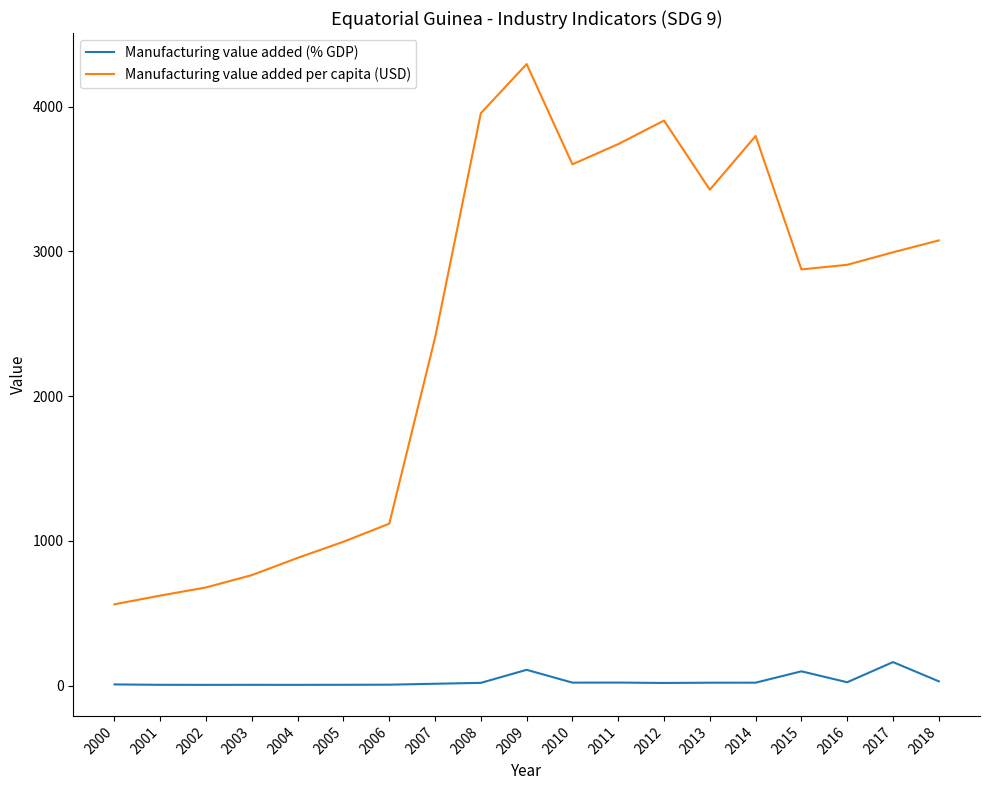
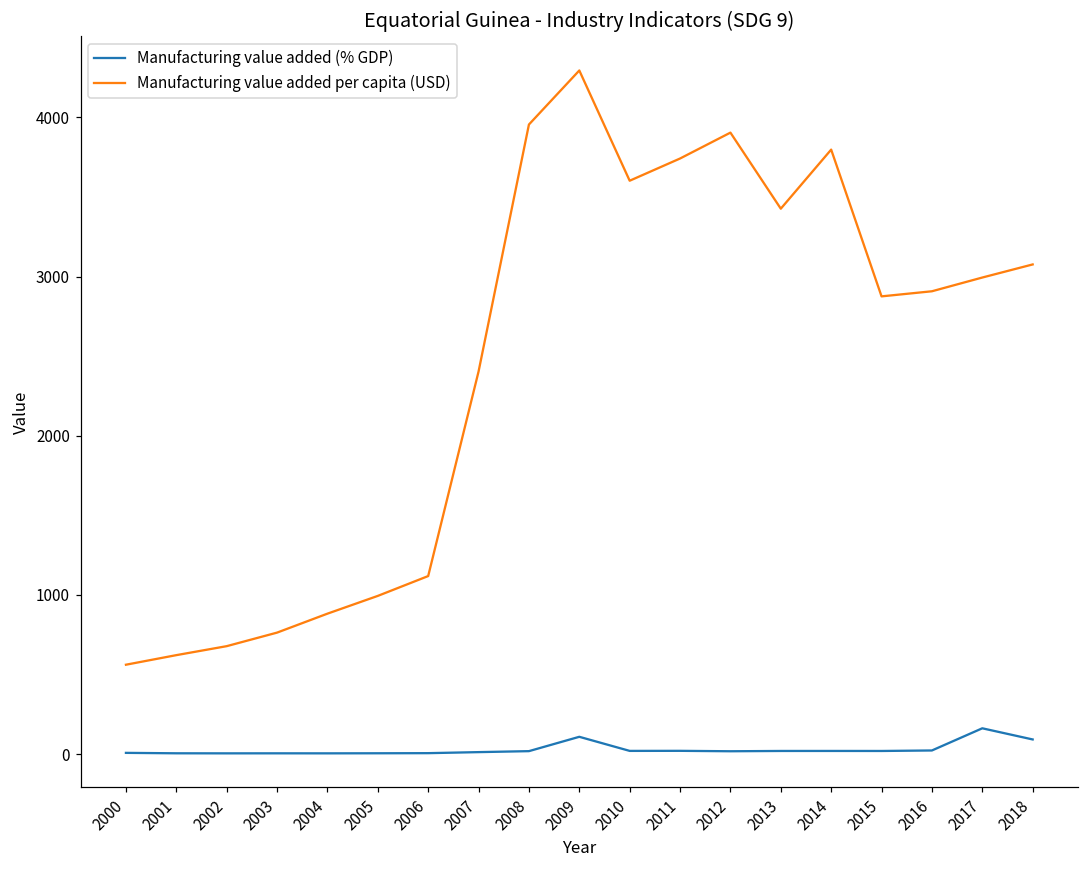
  {
    "Manufacturing value added (% GDP)": {
      "2000": 10,
      "2001": 10,
      "2002": 10,
      "2003": 10,
      "2004": 10,
      "2005": 10,
      "2006": 10,
      "2007": 10,
      "2008": 20,
      "2009": 110,
      "2010": 20,
      "2011": 20,
      "2012": 20,
      "2013": 20,
      "2014": 20,
-     "2015": 100,
+     "2015": 20,
      "2016": 20,
      "2017": 160,
-     "2018": 30
+     "2018": 90
    },
    "Manufacturing value added per capita (USD)": {
      "2000": 560,
      "2001": 620,
      "2002": 680,
      "2003": 760,
      "2004": 880,
      "2005": 990,
      "2006": 1120,
      "2007": 2400,
      "2008": 3950,
      "2009": 4290,
      "2010": 3600,
      "2011": 3740,
      "2012": 3900,
      "2013": 3430,
      "2014": 3800,
      "2015": 2880,
      "2016": 2910,
      "2017": 2990,
      "2018": 3080
    }
  }
